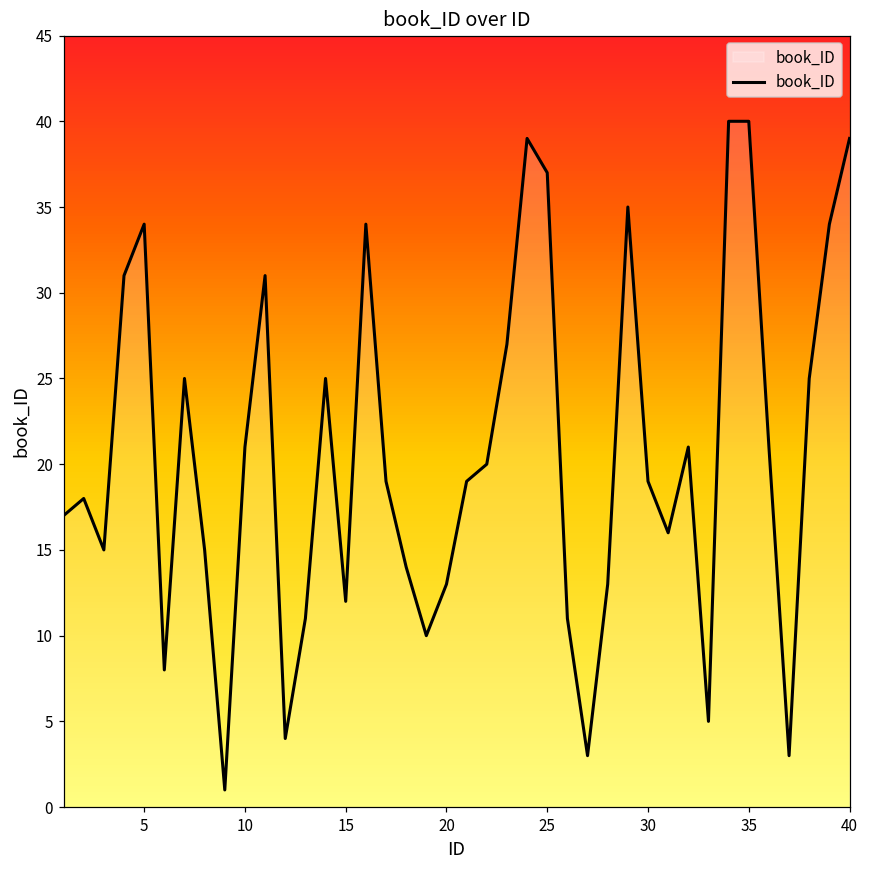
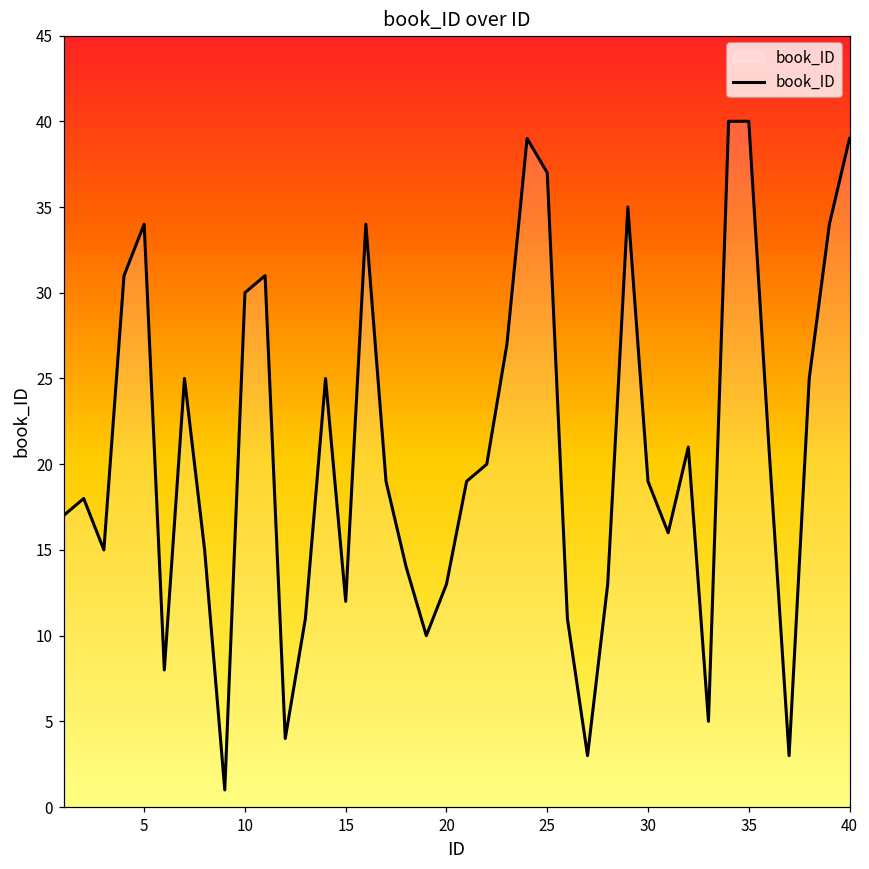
  {
    "5": 34,
-   "10": 21,
+   "10": 30,
    "15": 12,
    "20": 13,
    "25": 37,
    "30": 19,
    "35": 40,
    "40": 39
  }
